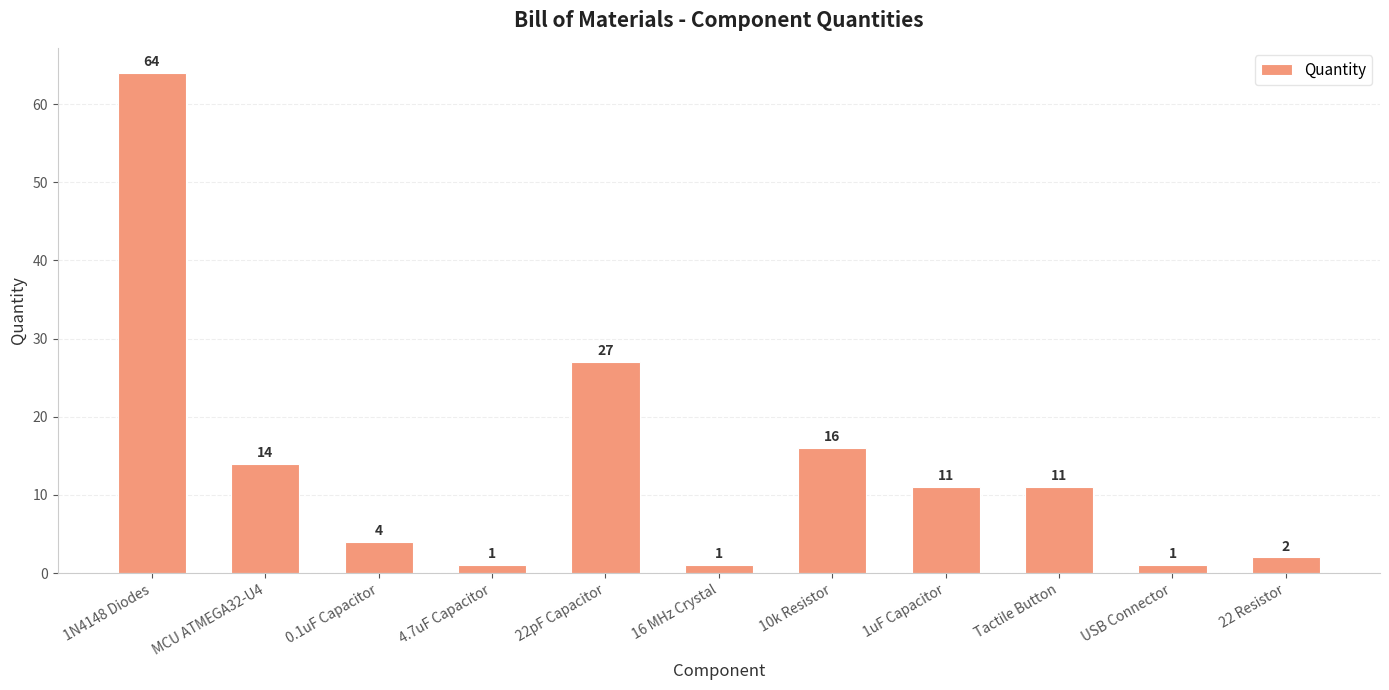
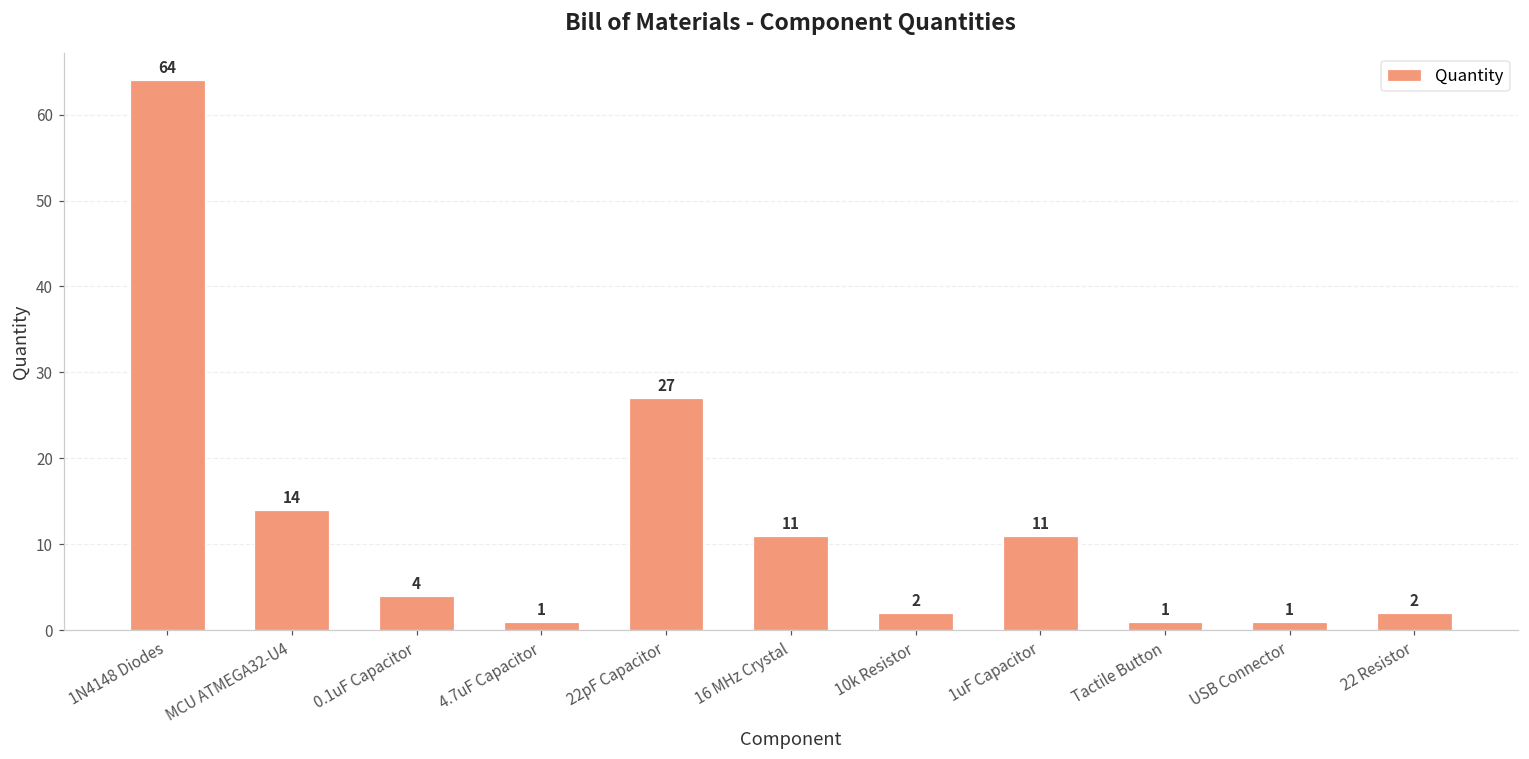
  {
    "1N4148 Diodes": 64,
    "MCU ATMEGA32-U4": 14,
    "0.1uF Capacitor": 4,
    "4.7uF Capacitor": 1,
    "22pF Capacitor": 27,
-   "16 MHz Crystal": 1,
-   "10k Resistor": 16,
+   "16 MHz Crystal": 11,
+   "10k Resistor": 2,
    "1uF Capacitor": 11,
-   "Tactile Button": 11,
+   "Tactile Button": 1,
    "USB Connector": 1,
    "22 Resistor": 2
  }
